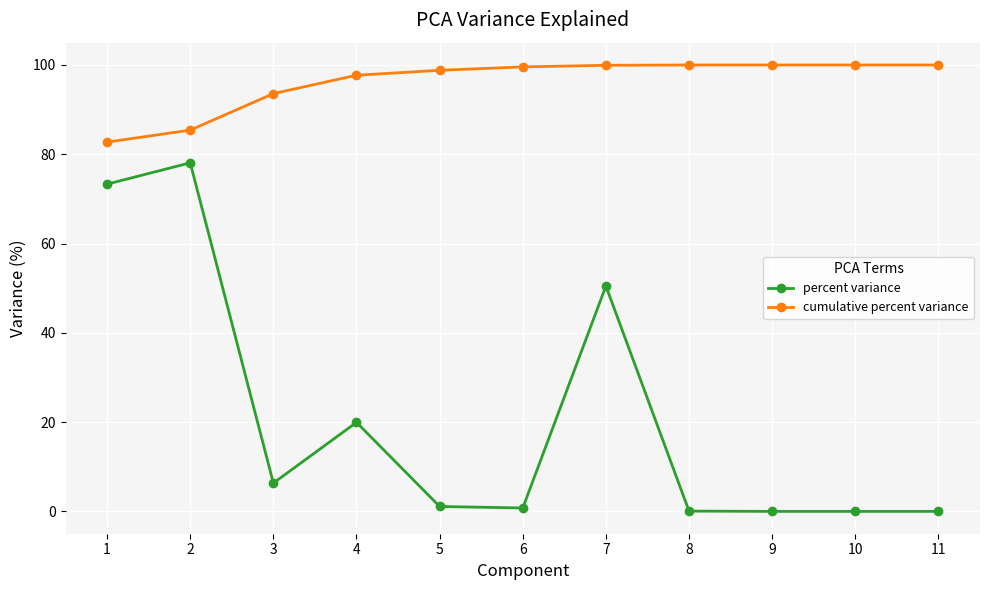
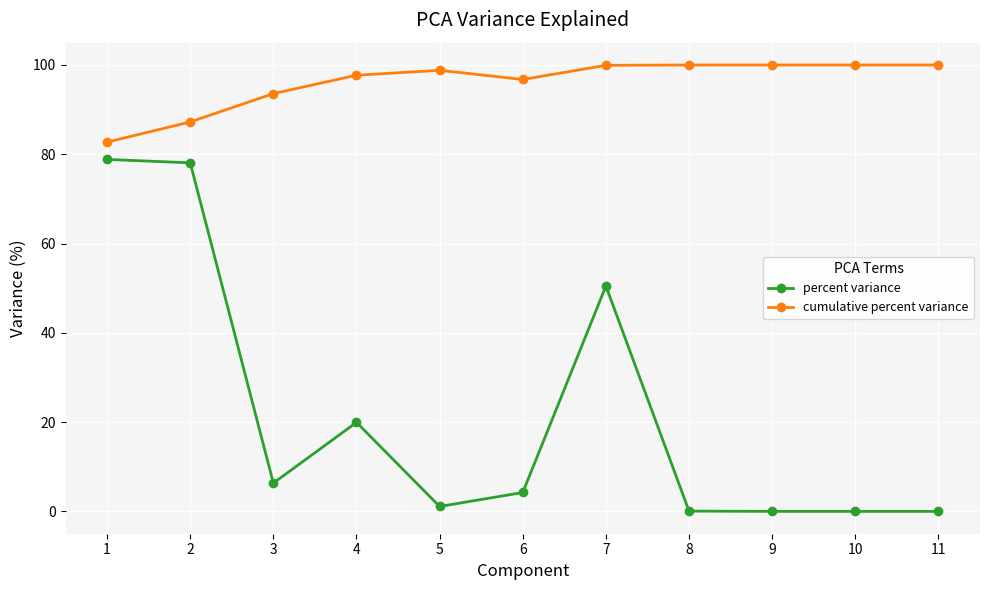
  {
    "percent variance": {
-     "1": 73,
+     "1": 79,
      "2": 78,
      "3": 6,
      "4": 20,
      "5": 1,
-     "6": 1,
+     "6": 4,
      "7": 50,
      "8": 0,
      "9": 0,
      "10": 0,
      "11": 0
    },
    "cumulative percent variance": {
      "1": 83,
-     "2": 85,
+     "2": 87,
      "3": 94,
      "4": 98,
      "5": 99,
-     "6": 100,
+     "6": 97,
      "7": 100,
      "8": 100,
      "9": 100,
      "10": 100,
      "11": 100
    }
  }
